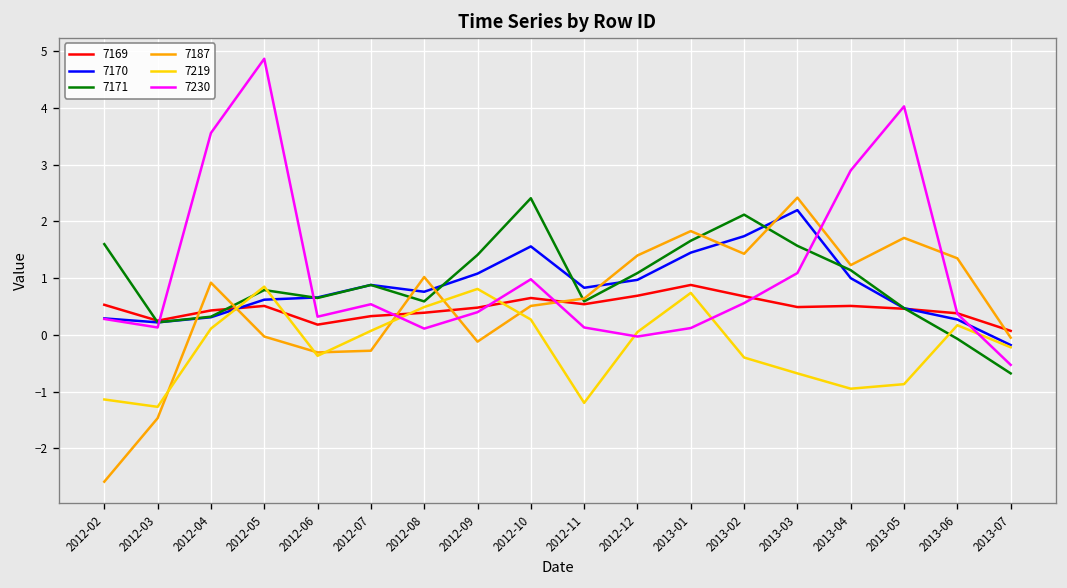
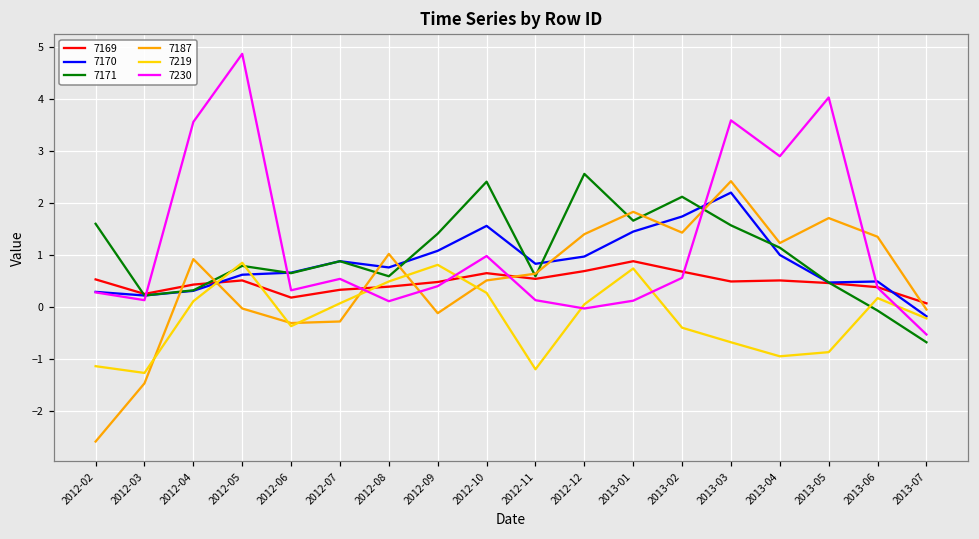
  {
    "7169": {
      "2012-02": 0.5,
      "2012-04": 0.4,
      "2012-05": 0.5,
      "2012-06": 0.2,
      "2012-07": 0.3,
      "2012-08": 0.4,
      "2012-09": 0.5,
      "2012-10": 0.7,
      "2012-12": 0.7,
      "2013-01": 0.9,
      "2013-02": 0.7,
      "2013-03": 0.5,
      "2013-04": 0.5,
      "2013-07": 0.1
    },
    "7170": {
      "2012-05": 0.6,
      "2012-08": 0.8,
      "2012-09": 1.1,
      "2012-10": 1.6,
      "2012-11": 0.8,
      "2012-12": 1.0,
      "2013-01": 1.5,
      "2013-02": 1.7,
      "2013-03": 2.2,
      "2013-04": 1.0,
-     "2013-06": 0.3
+     "2013-06": 0.5
    },
    "7171": {
      "2012-02": 1.6,
      "2012-05": 0.8,
      "2012-08": 0.6,
      "2012-09": 1.4,
      "2012-10": 2.4,
-     "2012-12": 1.1,
+     "2012-12": 2.6,
      "2013-01": 1.7,
      "2013-02": 2.1,
      "2013-03": 1.6,
      "2013-04": 1.1,
      "2013-06": -0.1,
      "2013-07": -0.7
    },
    "7230": {
      "2012-03": 0.1,
      "2012-04": 3.6,
      "2012-05": 4.9,
      "2012-06": 0.3,
      "2012-07": 0.5,
      "2012-08": 0.1,
      "2012-09": 0.4,
      "2012-10": 1.0,
      "2012-11": 0.1,
      "2012-12": 0.0,
      "2013-01": 0.1,
      "2013-02": 0.6,
-     "2013-03": 1.1,
+     "2013-03": 3.6,
      "2013-04": 2.9,
      "2013-05": 4.0,
      "2013-07": -0.5
    }
  }
